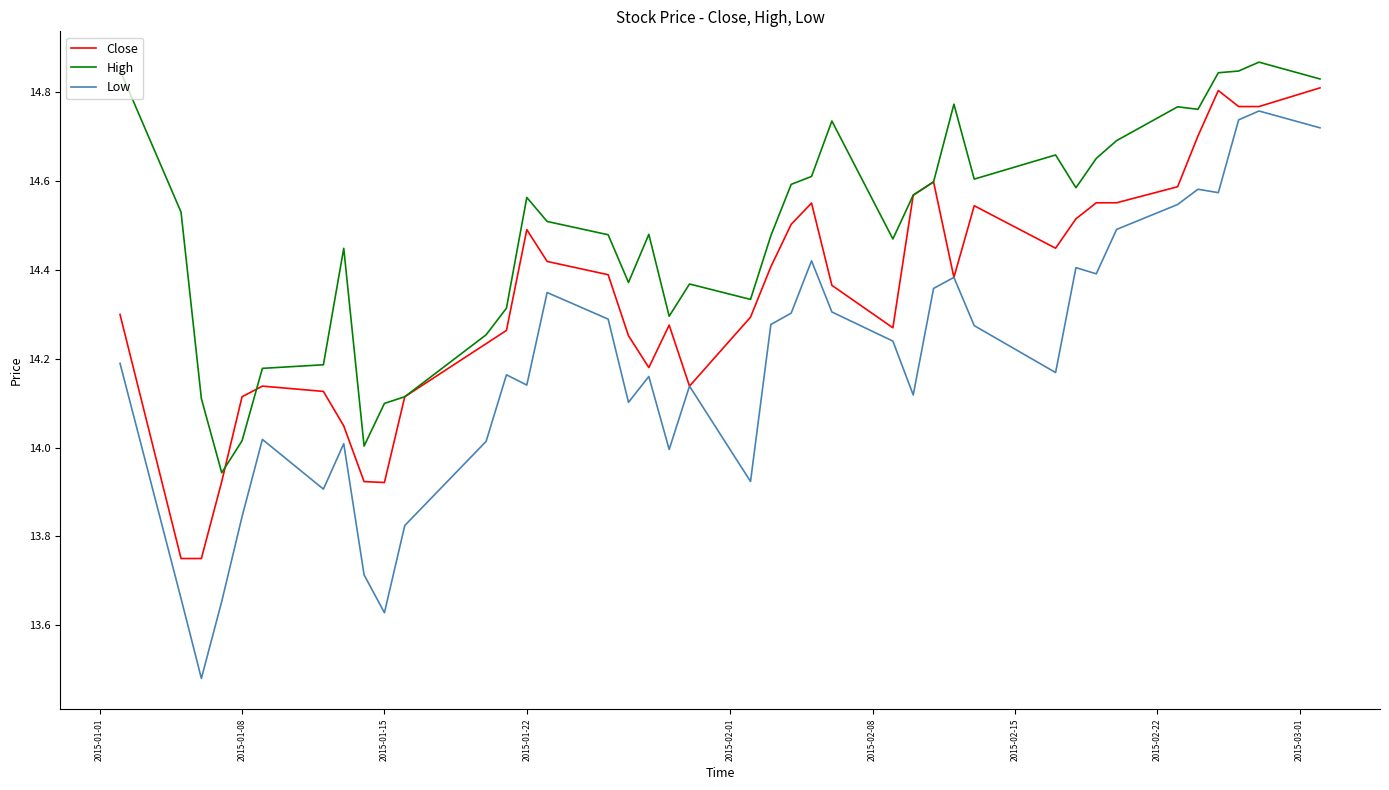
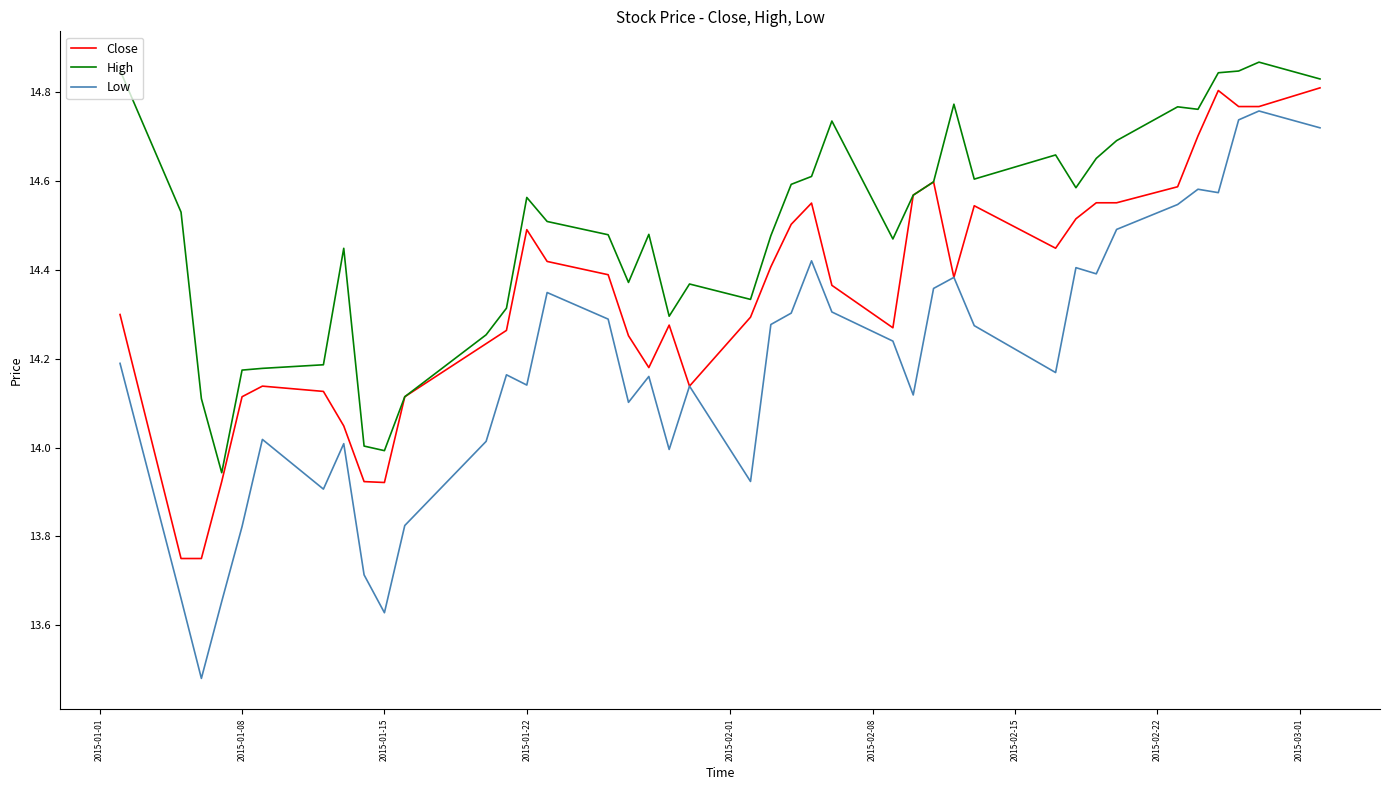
  {
    "Close": {
      "2015-01-08": 14.11,
      "2015-01-15": 13.92,
      "2015-01-22": 14.49
    },
    "High": {
-     "2015-01-08": 14.02,
-     "2015-01-15": 14.10,
+     "2015-01-08": 14.17,
+     "2015-01-15": 13.99,
      "2015-01-22": 14.56
    },
    "Low": {
-     "2015-01-08": 13.84,
+     "2015-01-08": 13.82,
      "2015-01-15": 13.63,
      "2015-01-22": 14.14
    }
  }
